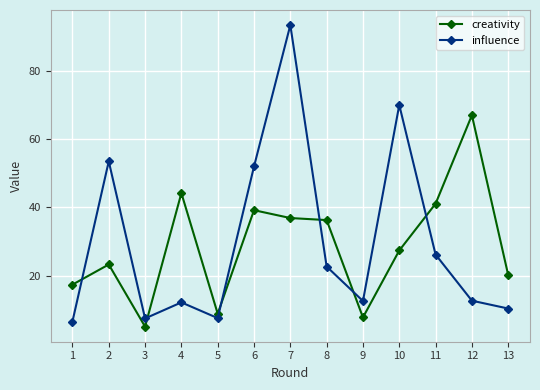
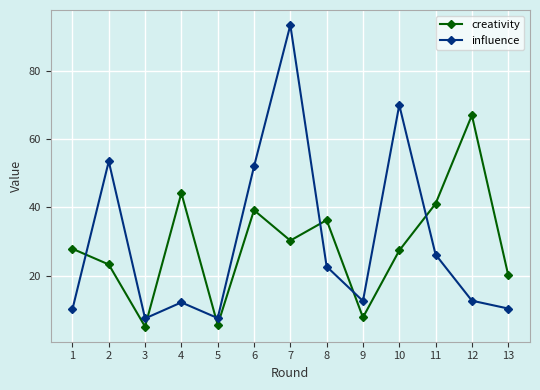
  {
    "creativity": {
-     "1": 17,
+     "1": 28,
      "2": 23,
      "3": 5,
      "4": 44,
-     "5": 9,
+     "5": 6,
      "6": 39,
-     "7": 37,
+     "7": 30,
      "8": 36,
      "9": 8,
      "10": 27,
      "11": 41,
      "12": 67,
      "13": 20
    },
    "influence": {
-     "1": 7,
+     "1": 10,
      "2": 54,
      "3": 8,
      "4": 12,
      "5": 8,
      "6": 52,
      "7": 93,
      "8": 23,
      "9": 13,
      "10": 70,
      "11": 26,
      "12": 13,
      "13": 10
    }
  }
